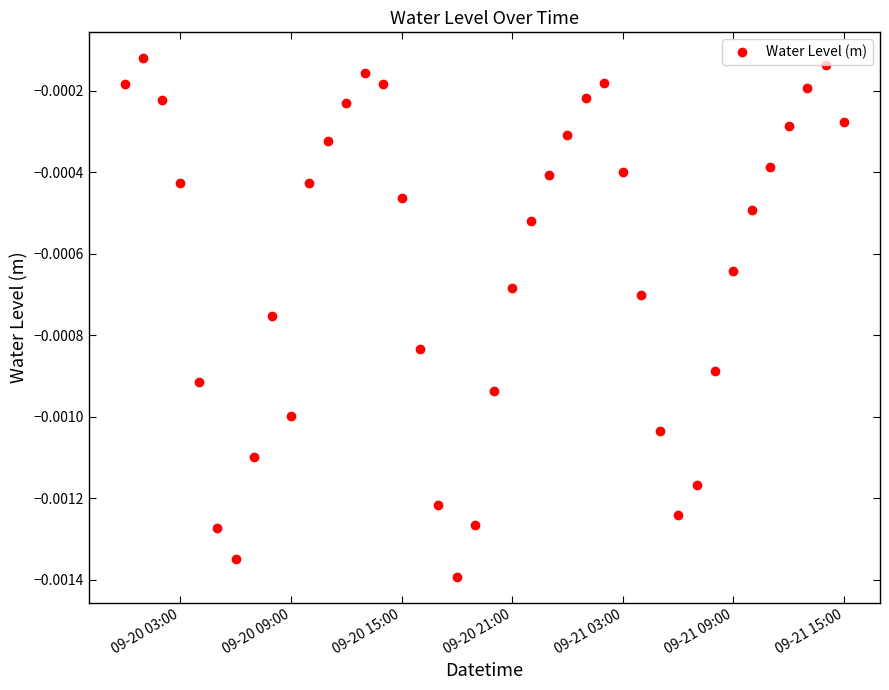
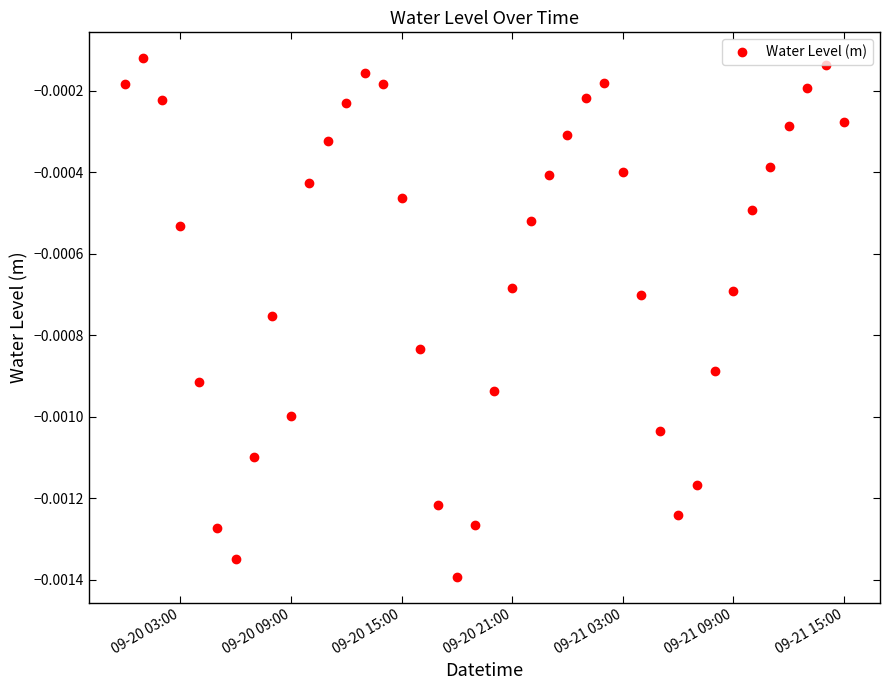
  {
-   "09-20 03:00": -0.00043,
+   "09-20 03:00": -0.00053,
    "09-20 09:00": -0.00100,
    "09-20 15:00": -0.00046,
    "09-20 21:00": -0.00068,
    "09-21 03:00": -0.00040,
-   "09-21 09:00": -0.00064,
+   "09-21 09:00": -0.00069,
    "09-21 15:00": -0.00028
  }
